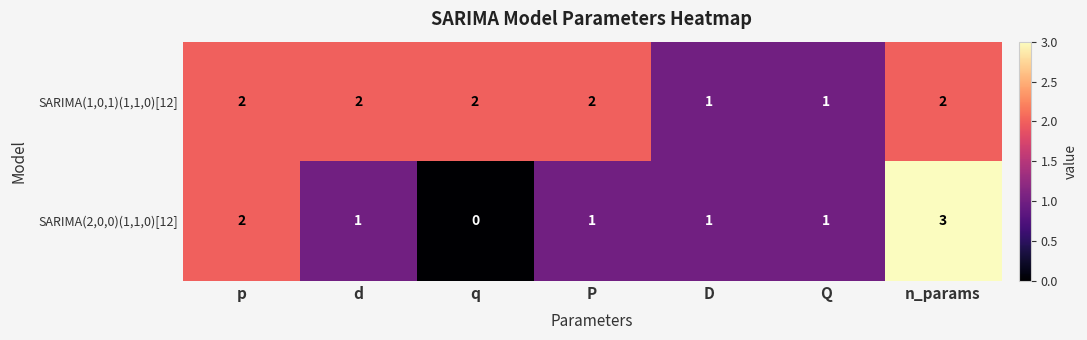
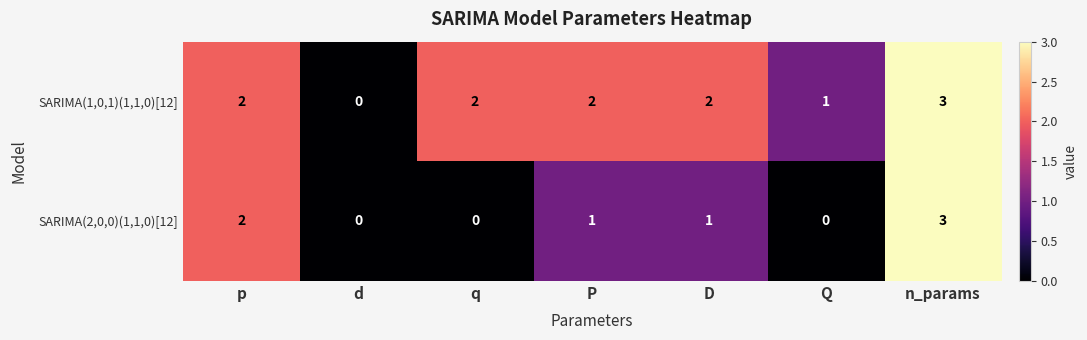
  {
    "SARIMA(1,0,1)(1,1,0)[12]": {
      "p": 2,
-     "d": 2,
+     "d": 0,
      "q": 2,
      "P": 2,
-     "D": 1,
+     "D": 2,
      "Q": 1,
-     "n_params": 2
+     "n_params": 3
    },
    "SARIMA(2,0,0)(1,1,0)[12]": {
      "p": 2,
-     "d": 1,
+     "d": 0,
      "q": 0,
      "P": 1,
      "D": 1,
-     "Q": 1,
+     "Q": 0,
      "n_params": 3
    }
  }
